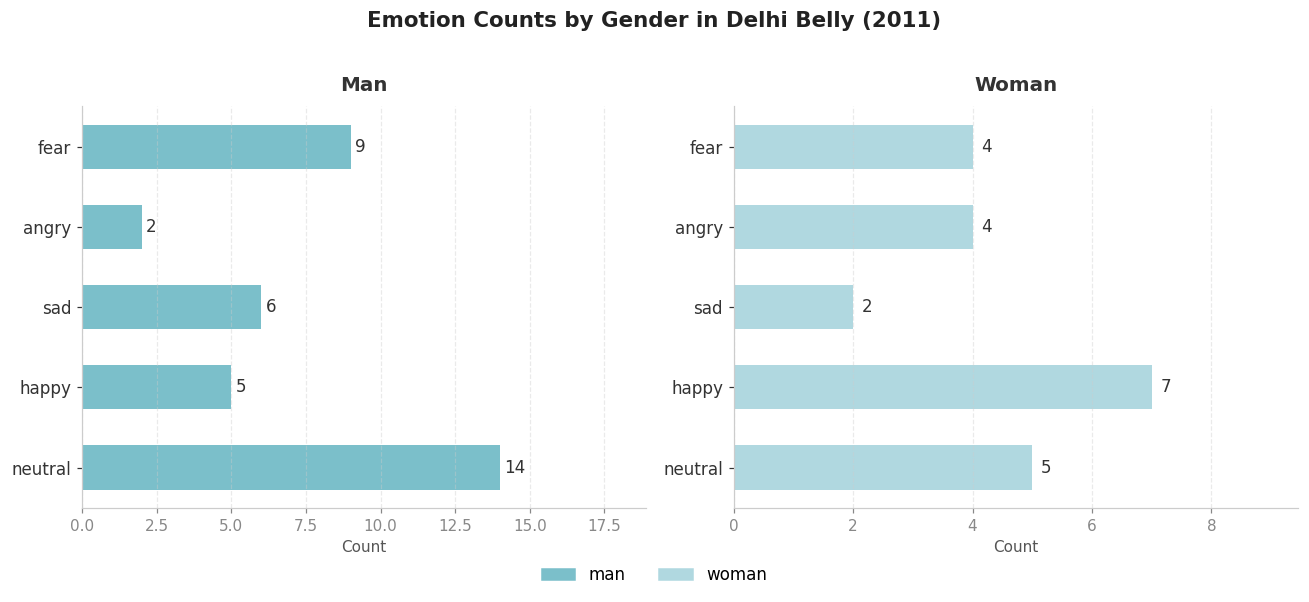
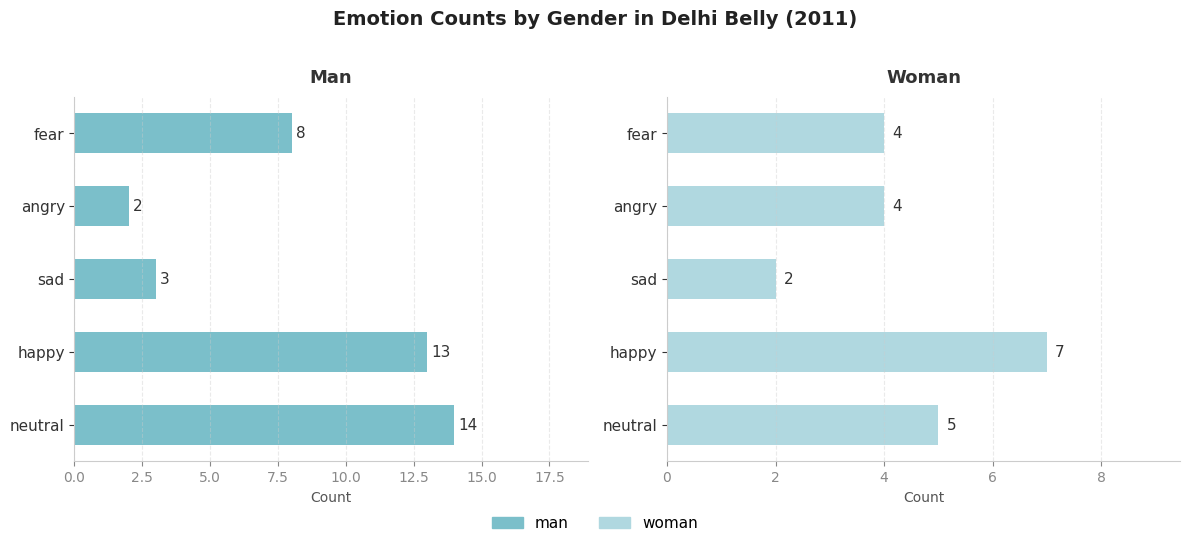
  {
    "Man": {
-     "fear": 9,
+     "fear": 8,
      "angry": 2,
-     "sad": 6,
-     "happy": 5,
+     "sad": 3,
+     "happy": 13,
      "neutral": 14
    },
    "Woman": {
      "fear": 4,
      "angry": 4,
      "sad": 2,
      "happy": 7,
      "neutral": 5
    }
  }
